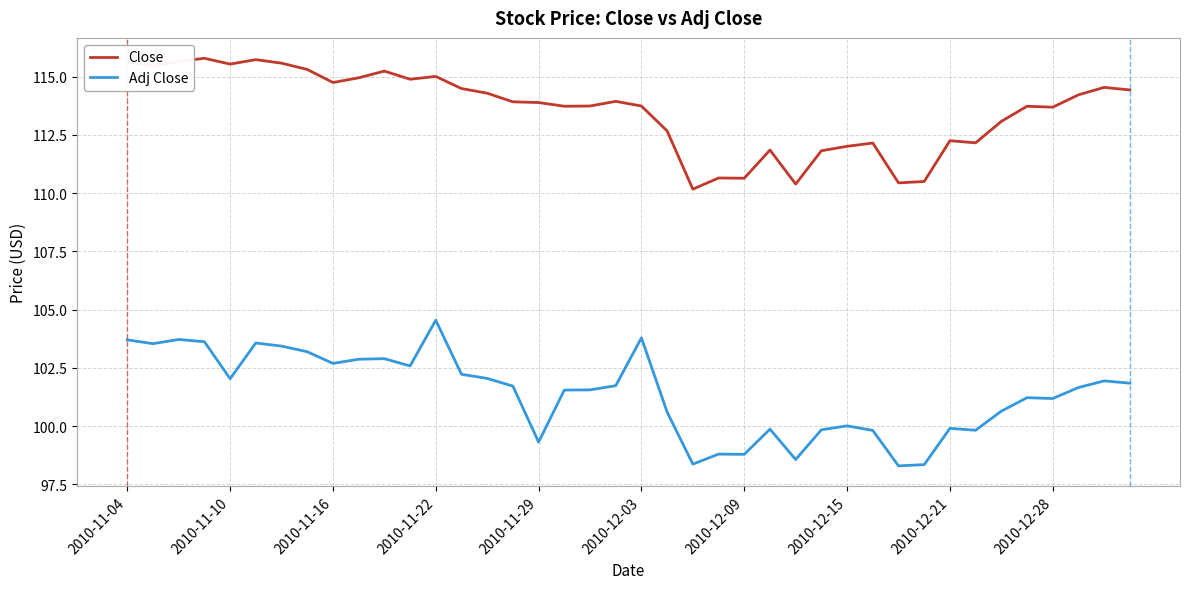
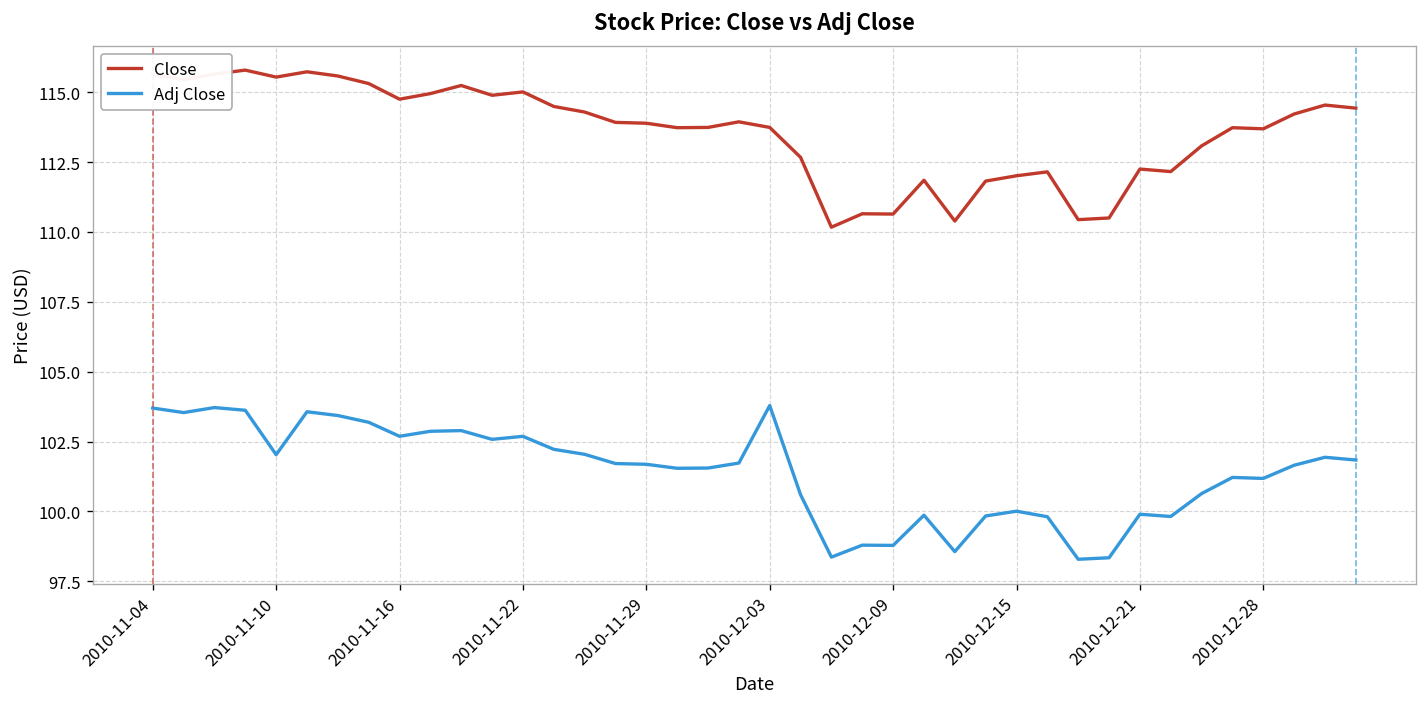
  {
    "Close": {
      "2010-11-10": 115.5,
      "2010-11-16": 114.8,
      "2010-11-22": 115.0,
      "2010-11-29": 113.9,
      "2010-12-03": 113.7,
      "2010-12-09": 110.6,
      "2010-12-15": 112.0,
      "2010-12-21": 112.3,
      "2010-12-28": 113.7
    },
    "Adj Close": {
      "2010-11-04": 103.7,
      "2010-11-10": 102.0,
      "2010-11-16": 102.7,
-     "2010-11-22": 104.5,
-     "2010-11-29": 99.3,
+     "2010-11-22": 102.7,
+     "2010-11-29": 101.7,
      "2010-12-03": 103.8,
      "2010-12-09": 98.8,
      "2010-12-15": 100.0,
      "2010-12-21": 99.9,
      "2010-12-28": 101.2
    }
  }
